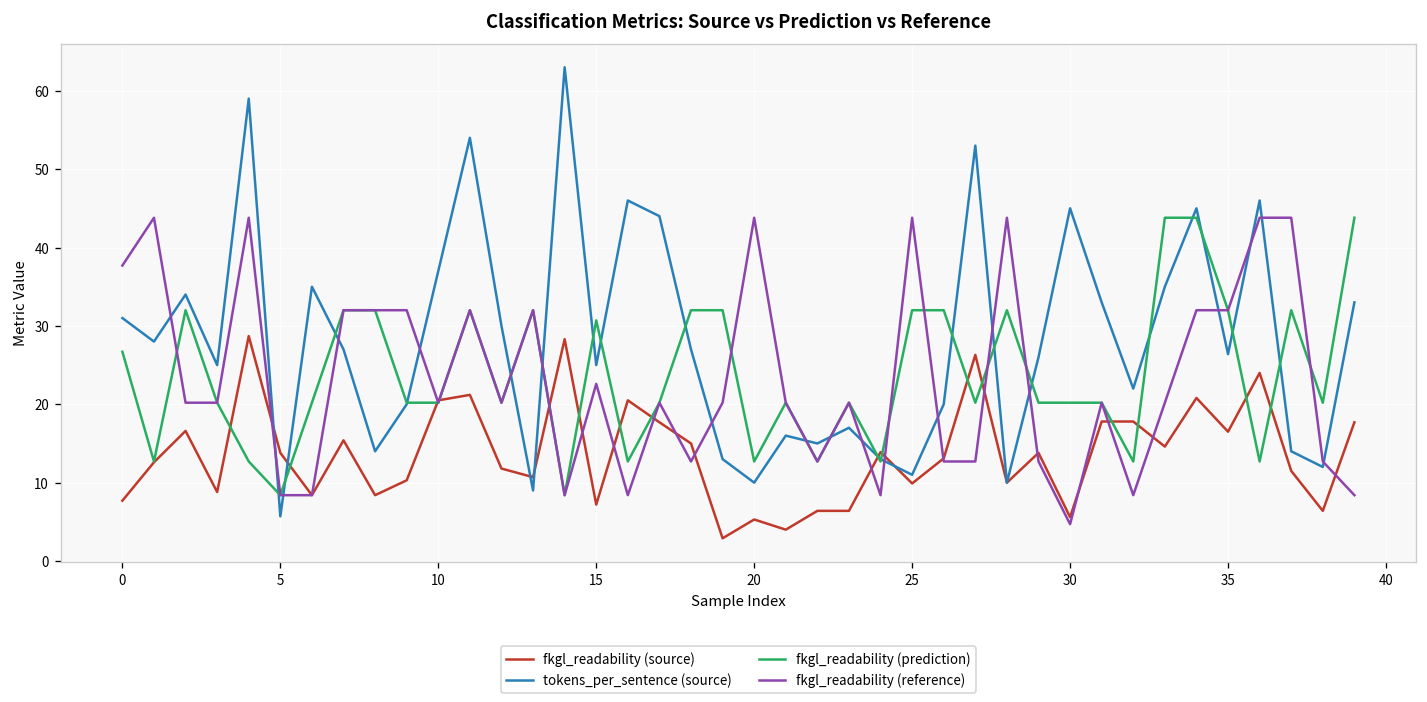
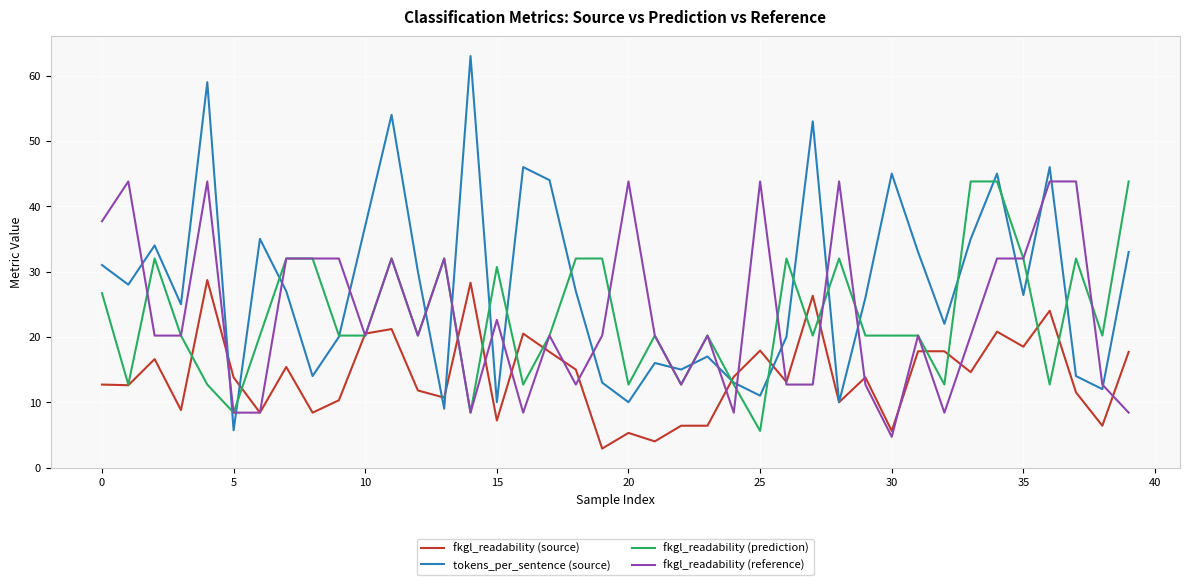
  {
    "fkgl_readability (source)": {
-     "0": 8,
+     "0": 13,
      "5": 14,
      "15": 7,
      "20": 5,
-     "25": 10,
+     "25": 18,
      "30": 6,
-     "35": 17
+     "35": 19
    },
    "tokens_per_sentence (source)": {
      "0": 31,
      "5": 6,
      "10": 37,
-     "15": 25,
+     "15": 10,
      "20": 10,
      "25": 11,
      "30": 45,
      "35": 26
    },
    "fkgl_readability (prediction)": {
      "0": 27,
      "15": 31,
      "20": 13,
-     "25": 32,
+     "25": 6,
      "30": 20
    },
    "fkgl_readability (reference)": {
      "0": 38,
      "15": 23,
      "20": 44,
      "25": 44,
      "30": 5
    }
  }
